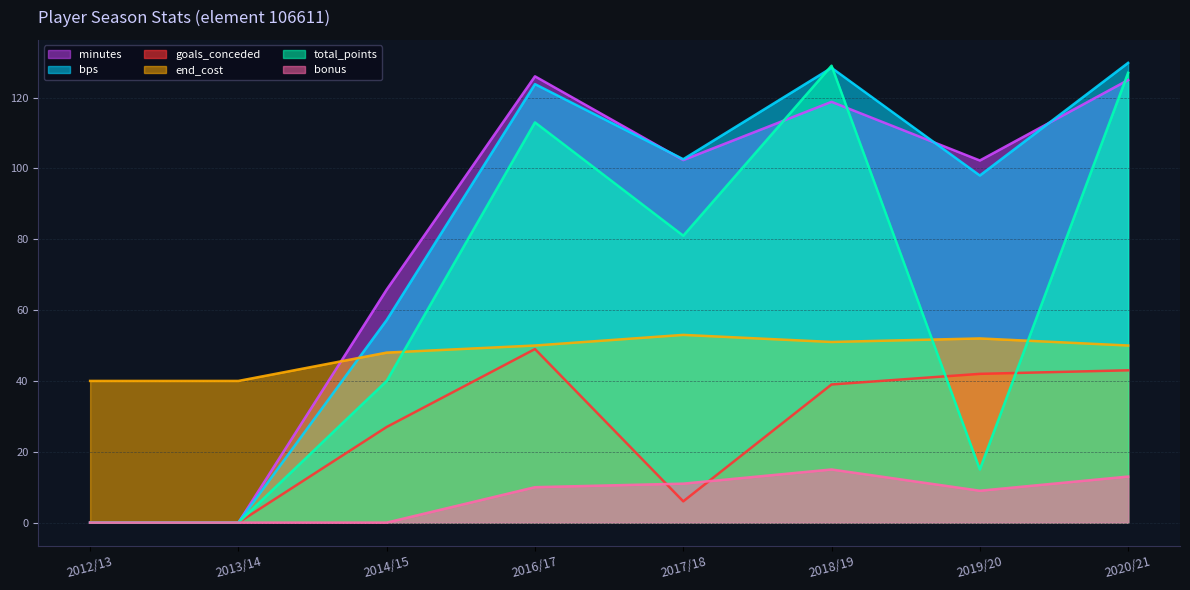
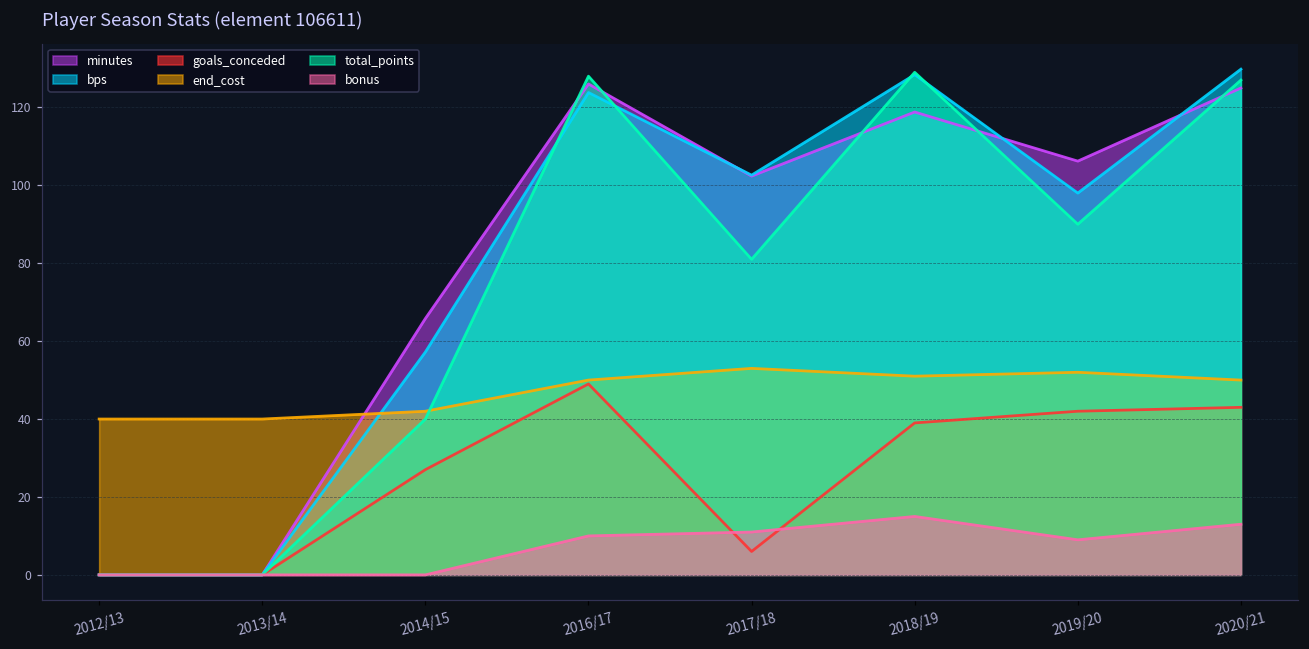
  {
    "minutes": {
      "2014/15": 66,
      "2016/17": 126,
      "2018/19": 119,
-     "2019/20": 102,
+     "2019/20": 106,
      "2020/21": 125
    },
    "bps": {
      "2014/15": 57,
      "2016/17": 124,
      "2019/20": 98,
      "2020/21": 130
    },
    "goals_conceded": {
      "2014/15": 27,
      "2016/17": 49,
      "2017/18": 6,
      "2018/19": 39,
      "2019/20": 42,
      "2020/21": 43
    },
    "end_cost": {
      "2012/13": 40,
      "2013/14": 40,
-     "2014/15": 48,
+     "2014/15": 42,
      "2016/17": 50,
      "2017/18": 53,
      "2018/19": 51,
      "2019/20": 52,
      "2020/21": 50
    },
    "total_points": {
      "2014/15": 40,
-     "2016/17": 113,
+     "2016/17": 128,
      "2017/18": 81,
-     "2019/20": 15,
+     "2019/20": 90,
      "2020/21": 127
    },
    "bonus": {
      "2014/15": 0,
      "2016/17": 10,
      "2017/18": 11,
      "2018/19": 15,
      "2019/20": 9,
      "2020/21": 13
    }
  }
